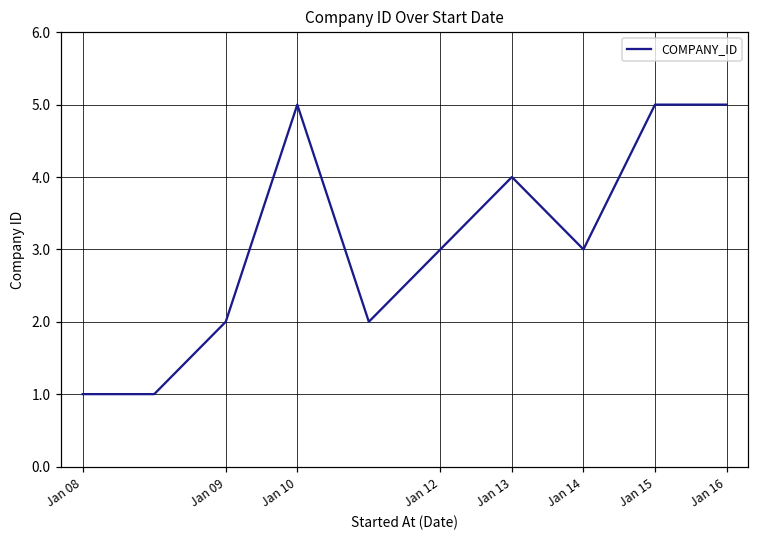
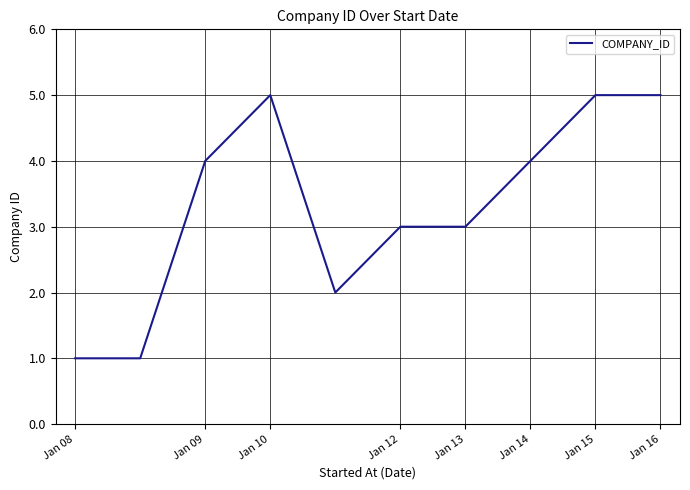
  {
    "Jan 08": 1,
-   "Jan 09": 2,
+   "Jan 09": 4,
    "Jan 10": 5,
    "Jan 12": 3,
-   "Jan 13": 4,
-   "Jan 14": 3,
+   "Jan 13": 3,
+   "Jan 14": 4,
    "Jan 15": 5,
    "Jan 16": 5
  }
